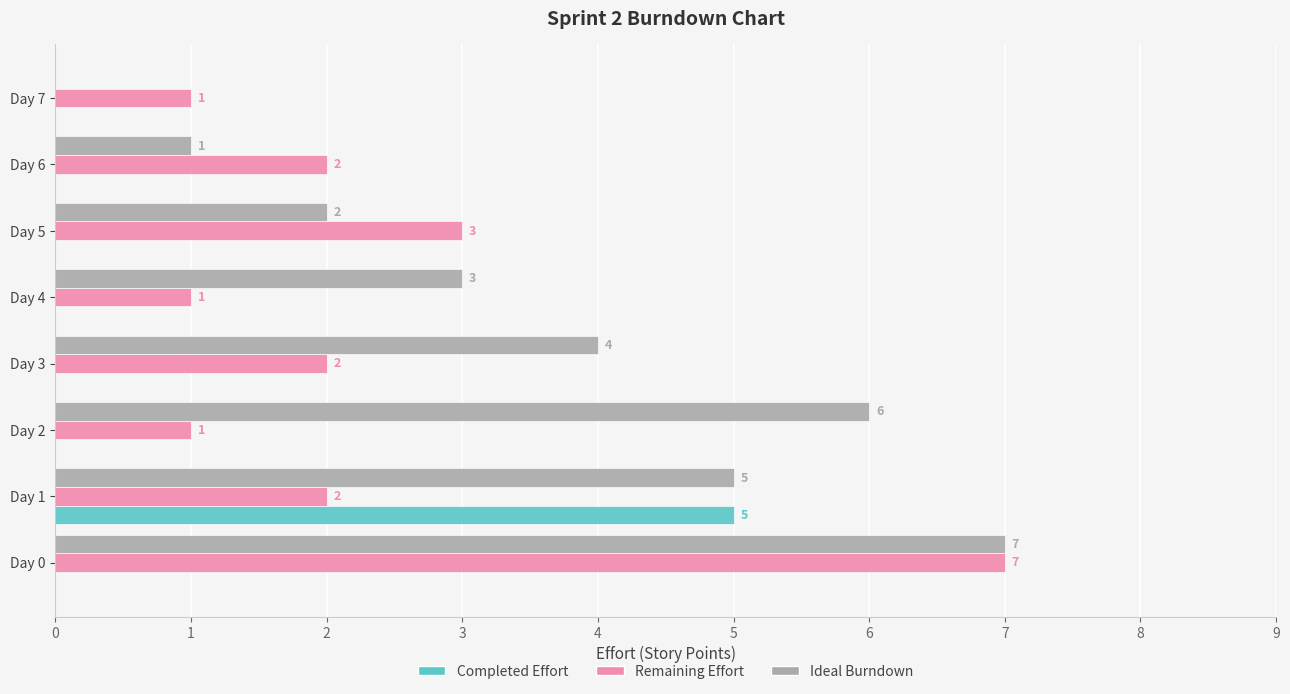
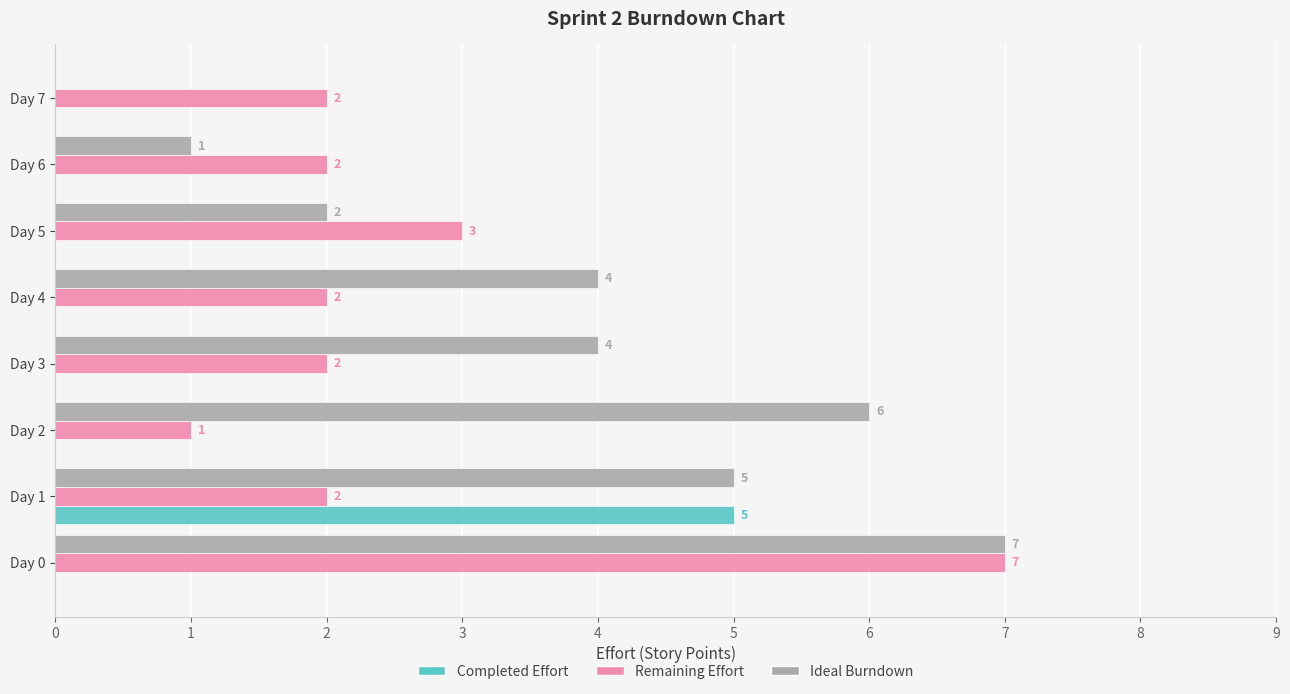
  {
    "Completed Effort": {
      "Day 1": 5
    },
    "Remaining Effort": {
-     "Day 7": 1,
+     "Day 7": 2,
      "Day 6": 2,
      "Day 5": 3,
-     "Day 4": 1,
+     "Day 4": 2,
      "Day 3": 2,
      "Day 2": 1,
      "Day 1": 2,
      "Day 0": 7
    },
    "Ideal Burndown": {
      "Day 6": 1,
      "Day 5": 2,
-     "Day 4": 3,
+     "Day 4": 4,
      "Day 3": 4,
      "Day 2": 6,
      "Day 1": 5,
      "Day 0": 7
    }
  }
